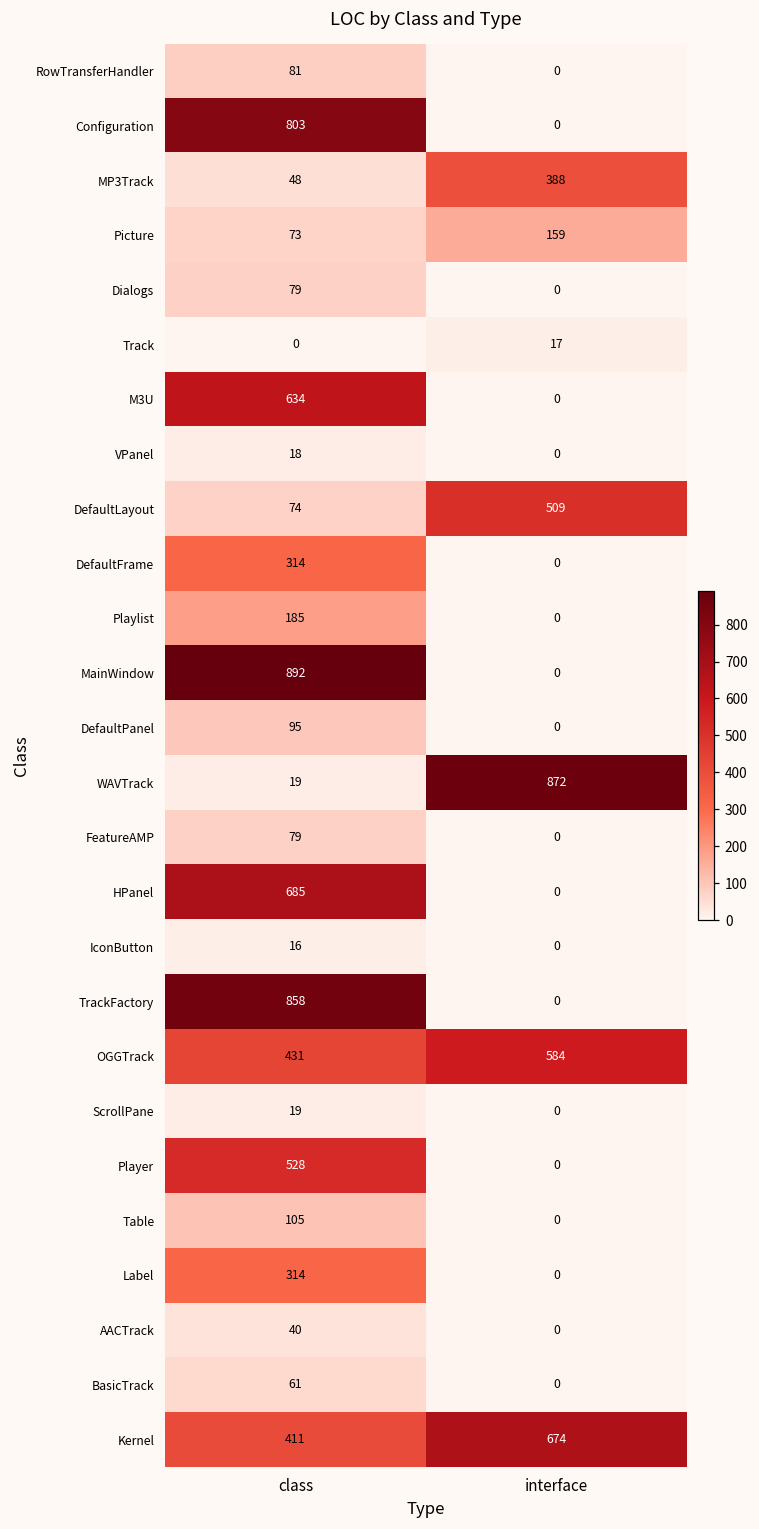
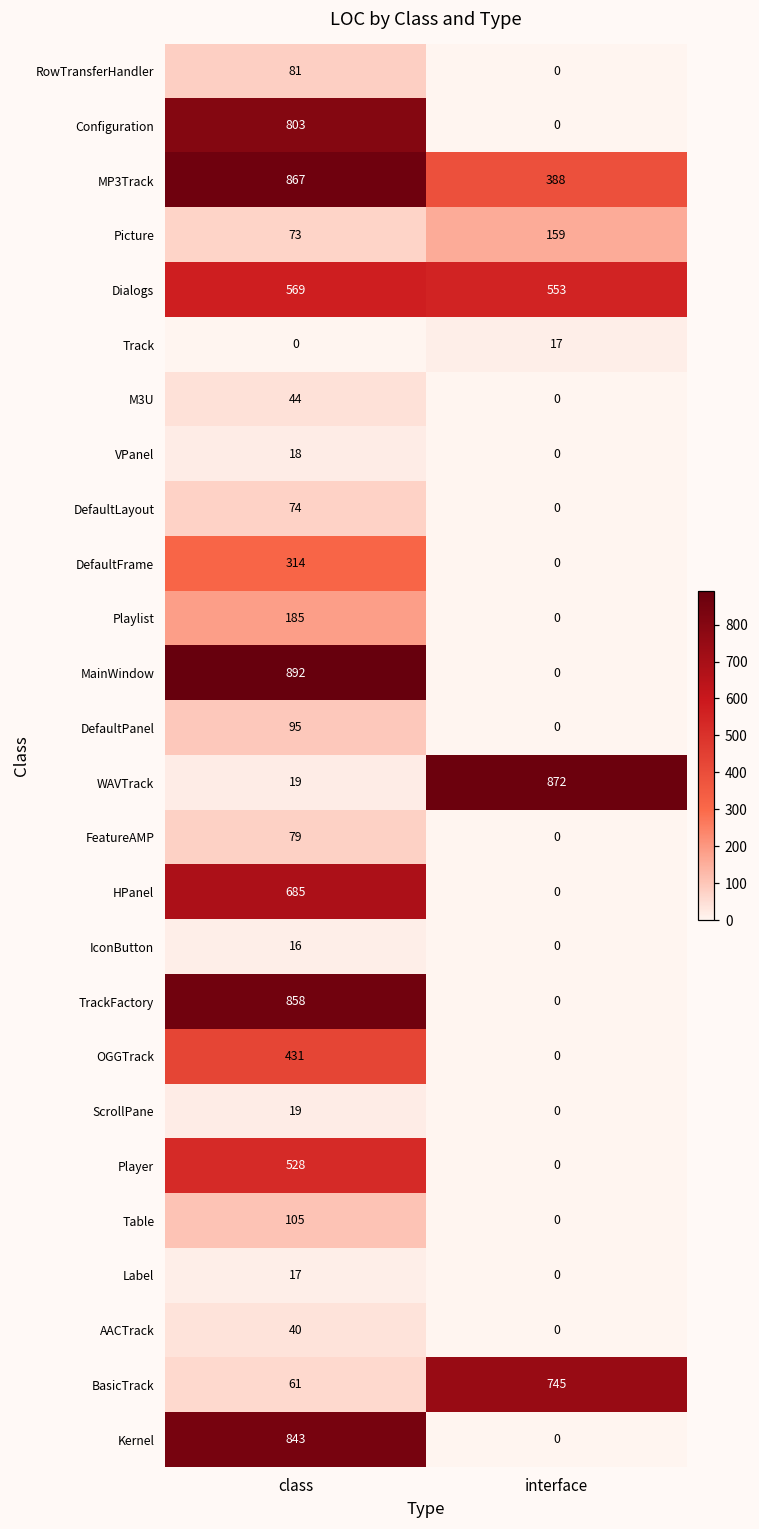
  {
    "RowTransferHandler": {
      "class": 81,
      "interface": 0
    },
    "Configuration": {
      "class": 803,
      "interface": 0
    },
    "MP3Track": {
-     "class": 48,
+     "class": 867,
      "interface": 388
    },
    "Picture": {
      "class": 73,
      "interface": 159
    },
    "Dialogs": {
-     "class": 79,
-     "interface": 0
+     "class": 569,
+     "interface": 553
    },
    "Track": {
      "class": 0,
      "interface": 17
    },
    "M3U": {
-     "class": 634,
+     "class": 44,
      "interface": 0
    },
    "VPanel": {
      "class": 18,
      "interface": 0
    },
    "DefaultLayout": {
      "class": 74,
-     "interface": 509
+     "interface": 0
    },
    "DefaultFrame": {
      "class": 314,
      "interface": 0
    },
    "Playlist": {
      "class": 185,
      "interface": 0
    },
    "MainWindow": {
      "class": 892,
      "interface": 0
    },
    "DefaultPanel": {
      "class": 95,
      "interface": 0
    },
    "WAVTrack": {
      "class": 19,
      "interface": 872
    },
    "FeatureAMP": {
      "class": 79,
      "interface": 0
    },
    "HPanel": {
      "class": 685,
      "interface": 0
    },
    "IconButton": {
      "class": 16,
      "interface": 0
    },
    "TrackFactory": {
      "class": 858,
      "interface": 0
    },
    "OGGTrack": {
      "class": 431,
-     "interface": 584
+     "interface": 0
    },
    "ScrollPane": {
      "class": 19,
      "interface": 0
    },
    "Player": {
      "class": 528,
      "interface": 0
    },
    "Table": {
      "class": 105,
      "interface": 0
    },
    "Label": {
-     "class": 314,
+     "class": 17,
      "interface": 0
    },
    "AACTrack": {
      "class": 40,
      "interface": 0
    },
    "BasicTrack": {
      "class": 61,
-     "interface": 0
+     "interface": 745
    },
    "Kernel": {
-     "class": 411,
-     "interface": 674
+     "class": 843,
+     "interface": 0
    }
  }
